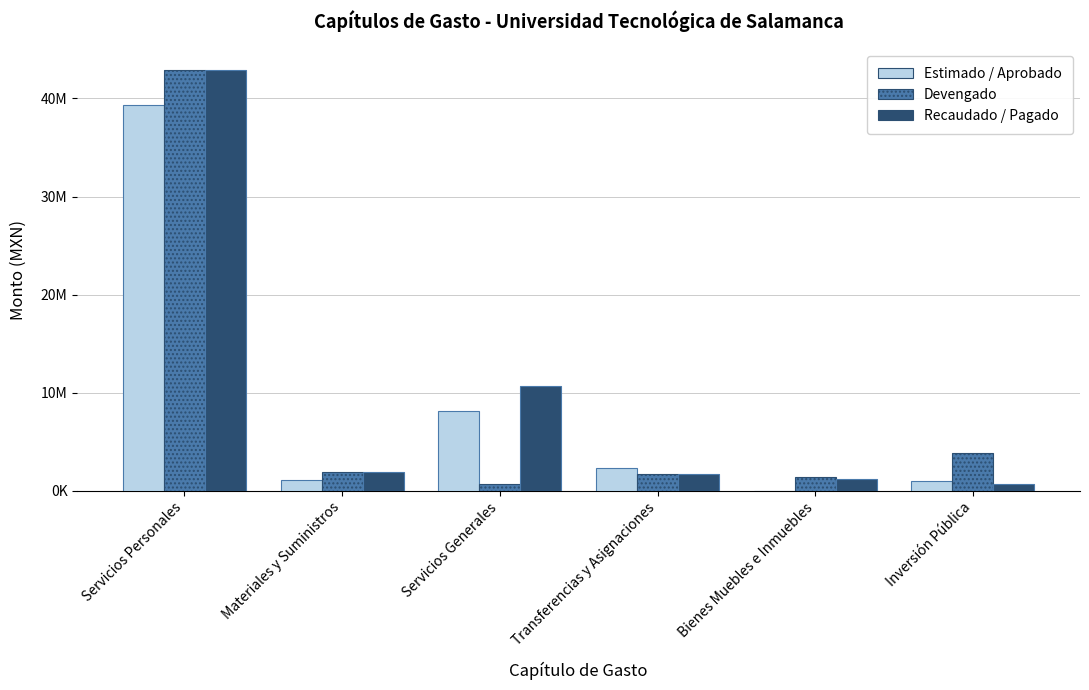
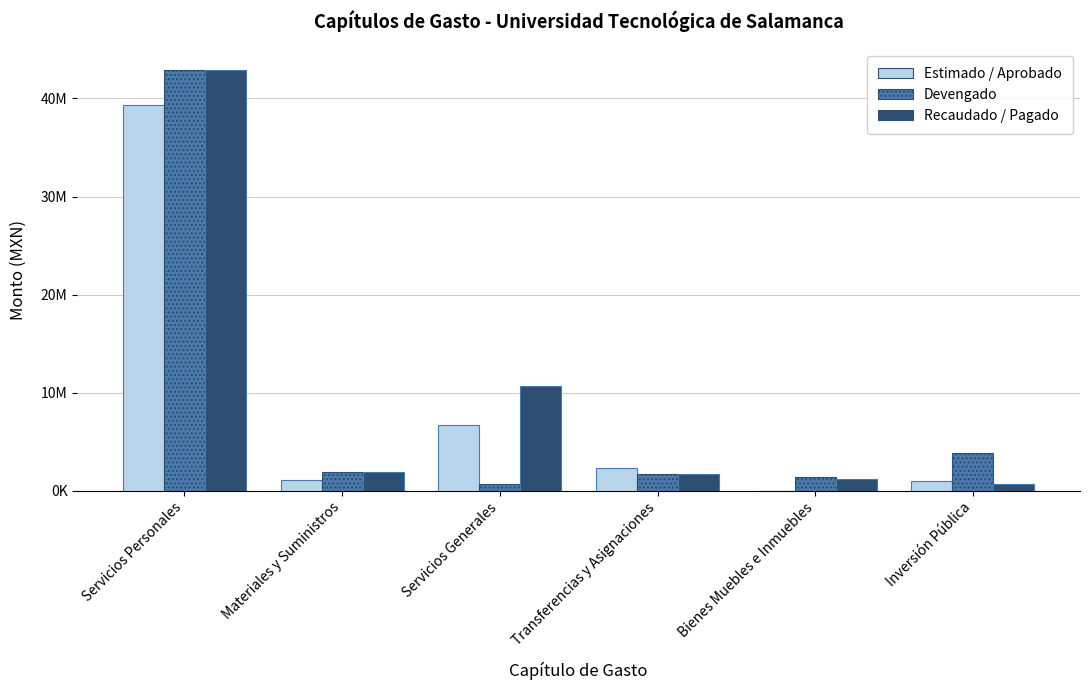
  {
    "Estimado / Aprobado": {
      "Servicios Personales": 39000000,
      "Materiales y Suministros": 1000000,
-     "Servicios Generales": 8000000,
+     "Servicios Generales": 7000000,
      "Transferencias y Asignaciones": 2000000,
      "Bienes Muebles e Inmuebles": 0,
      "Inversión Pública": 1000000
    },
    "Devengado": {
      "Servicios Personales": 43000000,
      "Materiales y Suministros": 2000000,
      "Servicios Generales": 1000000,
      "Transferencias y Asignaciones": 2000000,
      "Bienes Muebles e Inmuebles": 1000000,
      "Inversión Pública": 4000000
    },
    "Recaudado / Pagado": {
      "Servicios Personales": 43000000,
      "Materiales y Suministros": 2000000,
      "Servicios Generales": 11000000,
      "Transferencias y Asignaciones": 2000000,
      "Bienes Muebles e Inmuebles": 1000000,
      "Inversión Pública": 1000000
    }
  }
